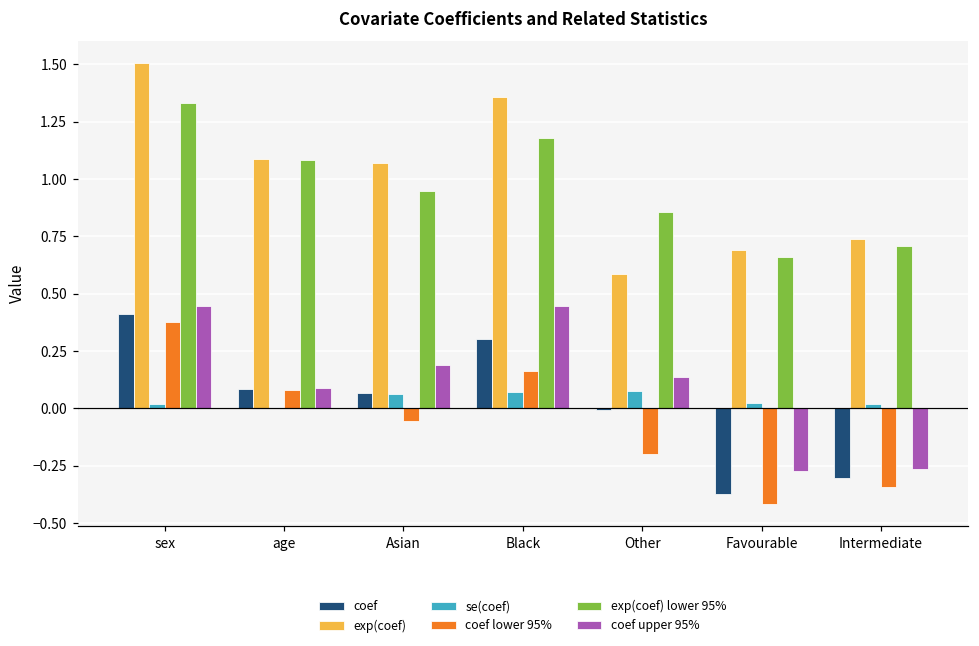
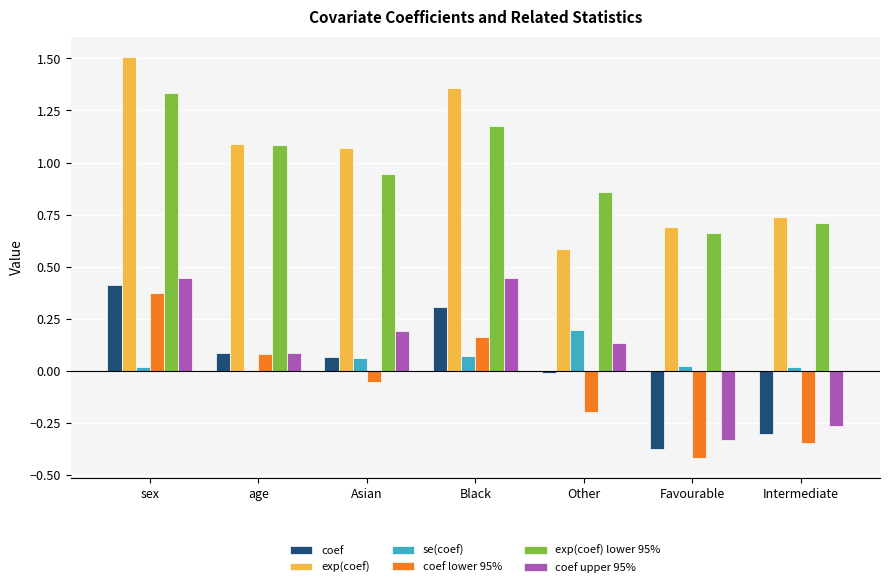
  {
    "coef": {
      "sex": 0.41,
      "age": 0.08,
      "Asian": 0.07,
      "Black": 0.30,
      "Favourable": -0.37,
      "Intermediate": -0.30
    },
    "exp(coef)": {
      "sex": 1.51,
      "age": 1.09,
      "Asian": 1.07,
      "Black": 1.36,
      "Other": 0.58,
      "Favourable": 0.69,
      "Intermediate": 0.74
    },
    "se(coef)": {
      "sex": 0.02,
      "Asian": 0.06,
      "Black": 0.07,
-     "Other": 0.07,
+     "Other": 0.20,
      "Favourable": 0.02,
      "Intermediate": 0.02
    },
    "coef lower 95%": {
      "sex": 0.38,
      "age": 0.08,
      "Asian": -0.06,
      "Black": 0.16,
      "Other": -0.20,
      "Favourable": -0.42,
      "Intermediate": -0.35
    },
    "exp(coef) lower 95%": {
      "sex": 1.33,
      "age": 1.09,
      "Asian": 0.95,
      "Black": 1.18,
      "Other": 0.86,
      "Favourable": 0.66,
      "Intermediate": 0.71
    },
    "coef upper 95%": {
      "sex": 0.45,
      "age": 0.09,
      "Asian": 0.19,
      "Black": 0.45,
      "Other": 0.14,
-     "Favourable": -0.27,
+     "Favourable": -0.33,
      "Intermediate": -0.26
    }
  }
